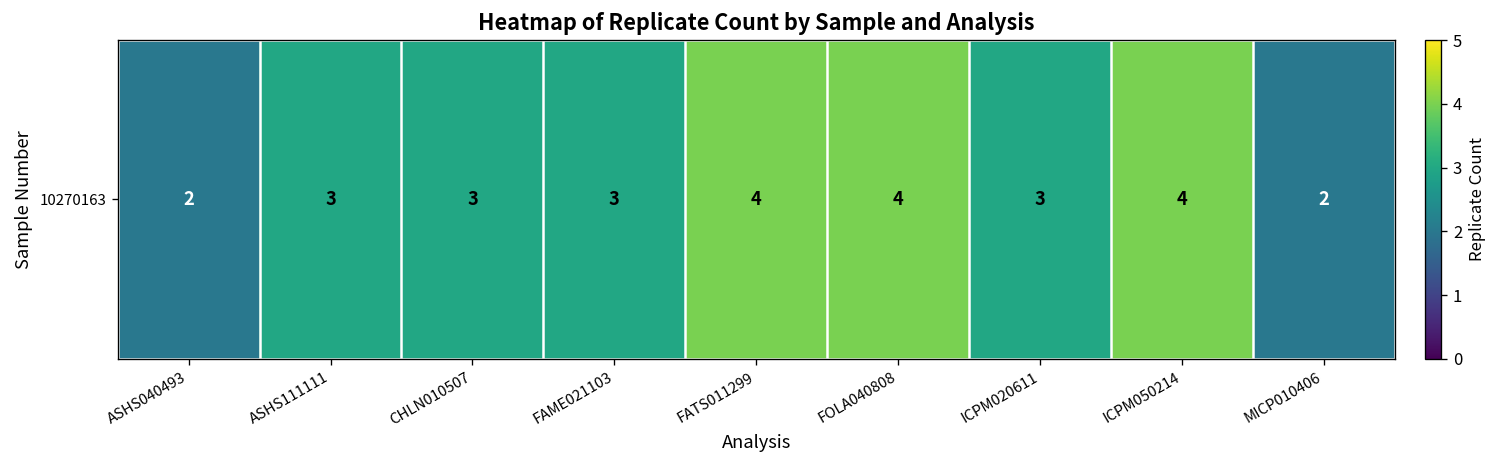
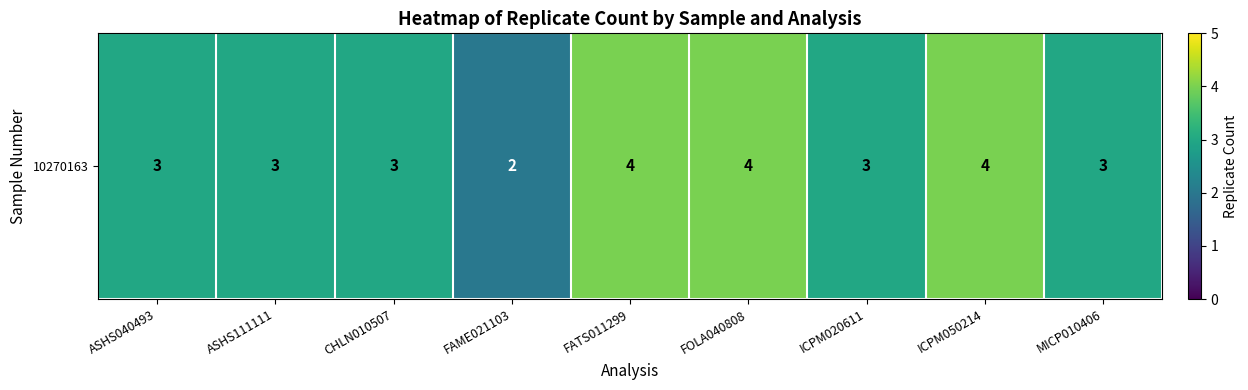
  {
    "10270163": {
-     "ASHS040493": 2,
+     "ASHS040493": 3,
      "ASHS111111": 3,
      "CHLN010507": 3,
-     "FAME021103": 3,
+     "FAME021103": 2,
      "FATS011299": 4,
      "FOLA040808": 4,
      "ICPM020611": 3,
      "ICPM050214": 4,
-     "MICP010406": 2
+     "MICP010406": 3
    }
  }
